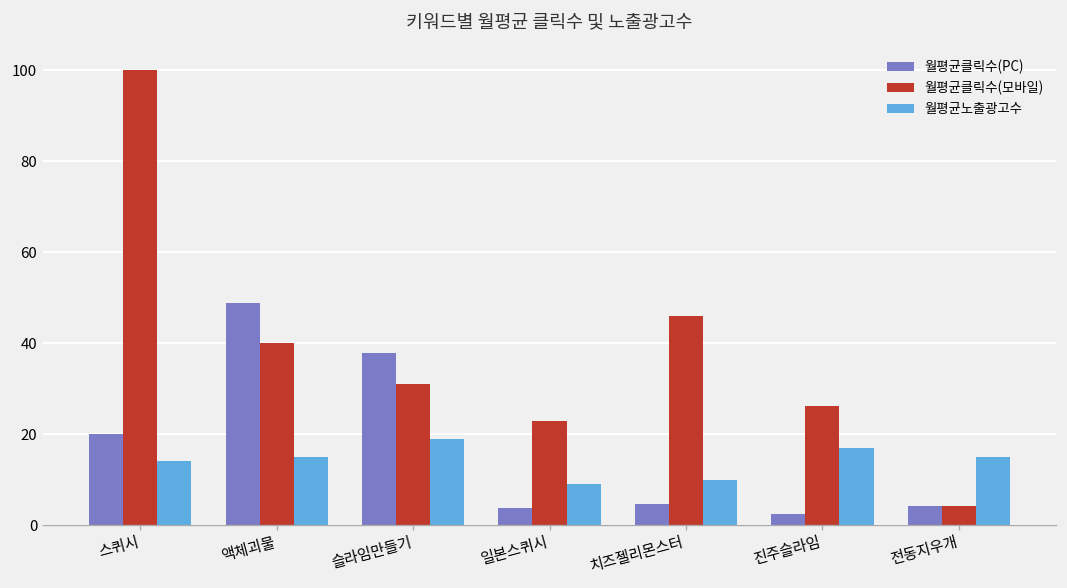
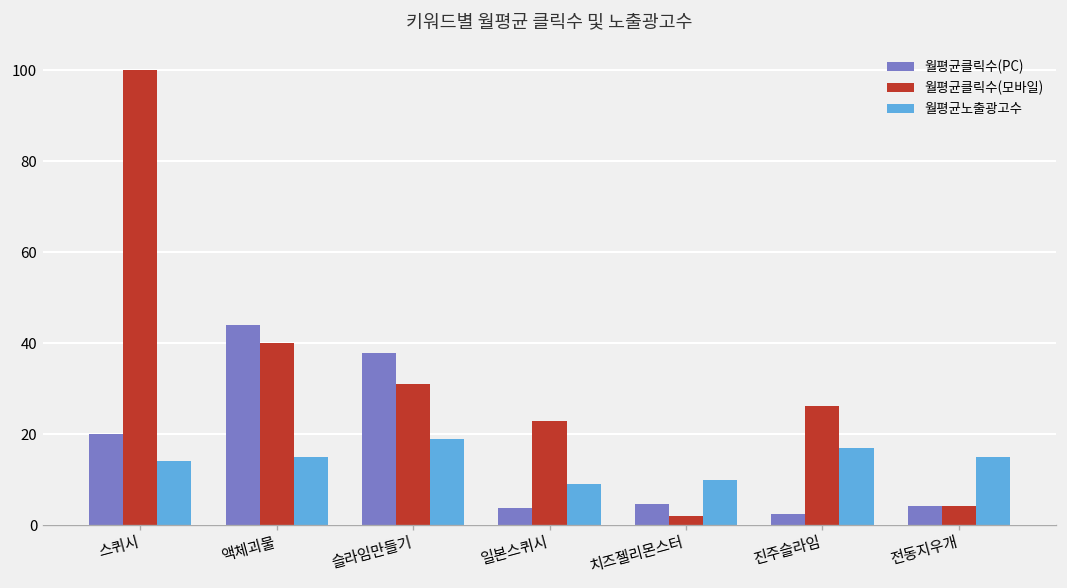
  {
    "월평균클릭수(PC)": {
      "스퀴시": 20,
-     "액체괴물": 49,
+     "액체괴물": 44,
      "슬라임만들기": 38,
      "일본스퀴시": 4,
      "치즈젤리몬스터": 5,
      "진주슬라임": 2,
      "전동지우개": 4
    },
    "월평균클릭수(모바일)": {
      "스퀴시": 100,
      "액체괴물": 40,
      "슬라임만들기": 31,
      "일본스퀴시": 23,
-     "치즈젤리몬스터": 46,
+     "치즈젤리몬스터": 2,
      "진주슬라임": 26,
      "전동지우개": 4
    },
    "월평균노출광고수": {
      "스퀴시": 14,
      "액체괴물": 15,
      "슬라임만들기": 19,
      "일본스퀴시": 9,
      "치즈젤리몬스터": 10,
      "진주슬라임": 17,
      "전동지우개": 15
    }
  }
